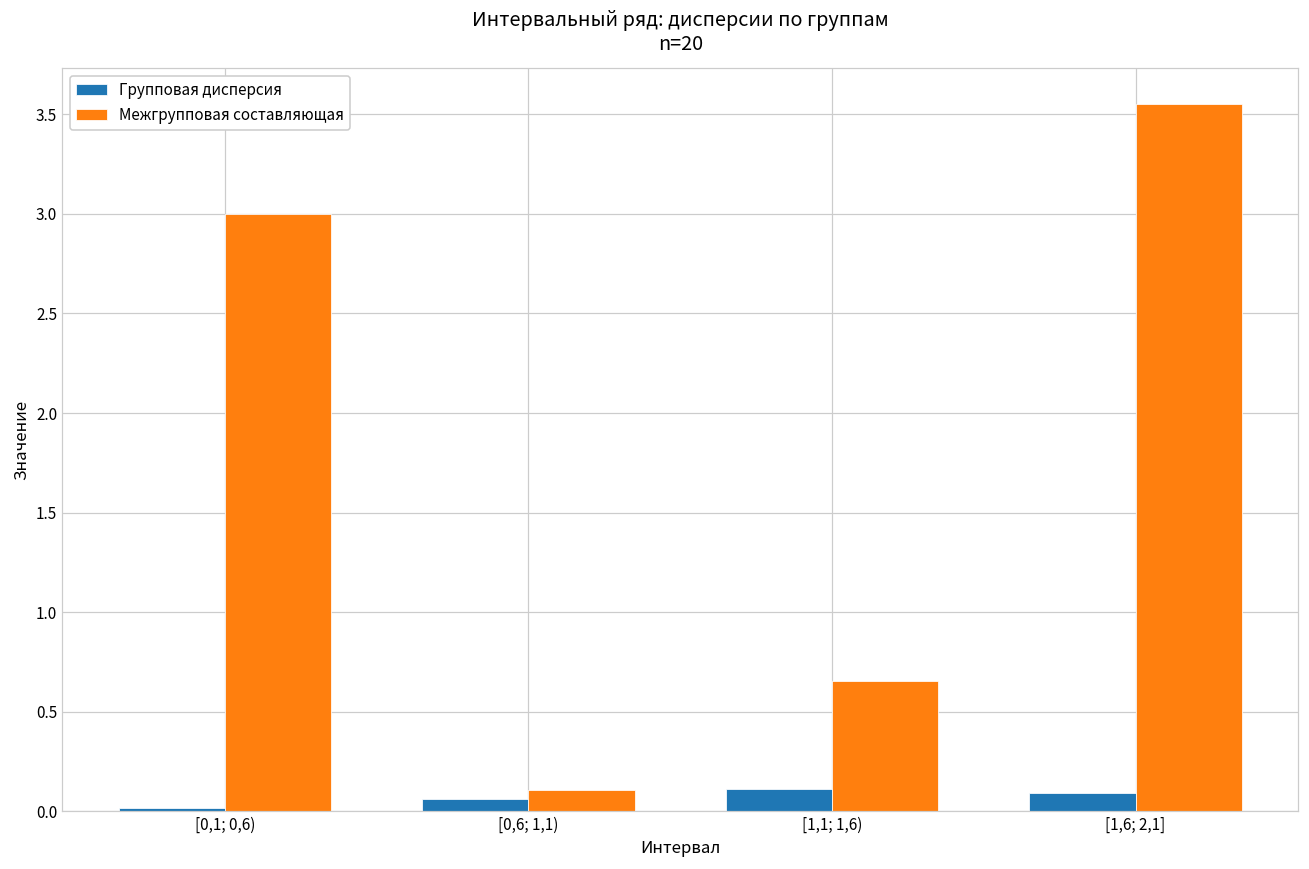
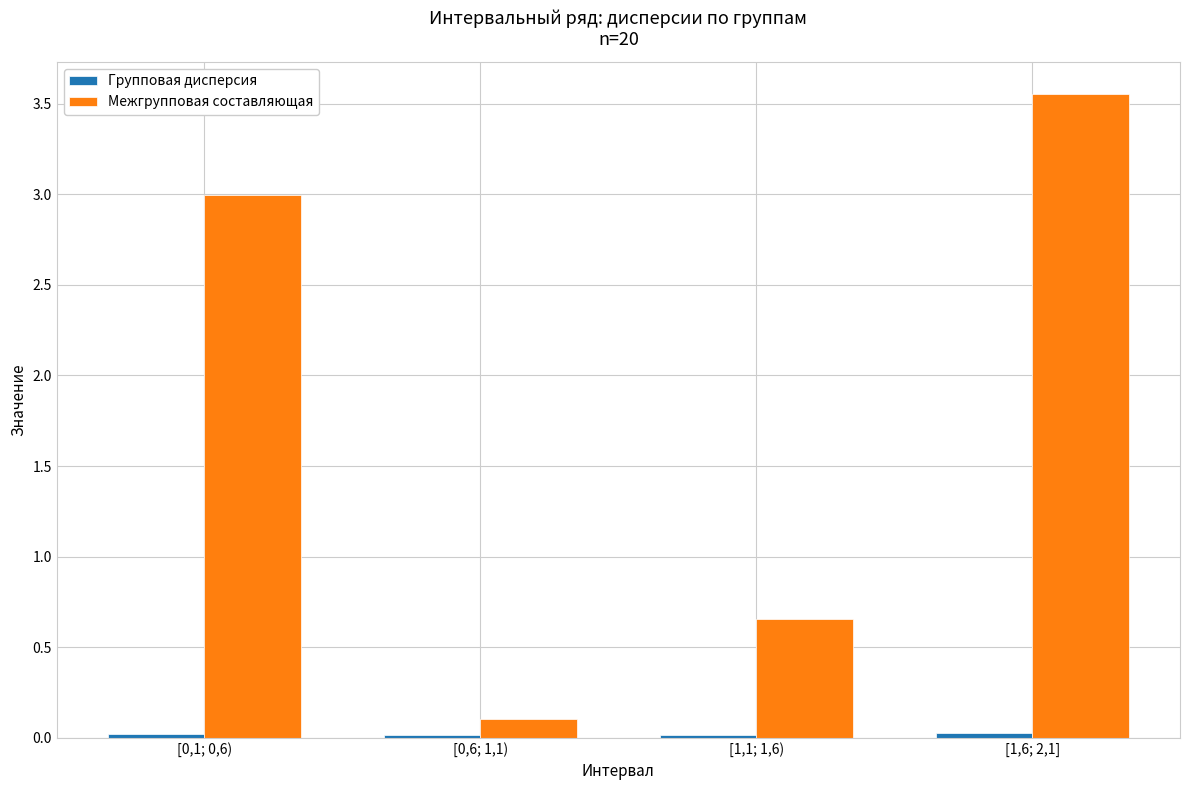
  {
    "Групповая дисперсия": {
      "[0,1; 0,6)": 0.02,
-     "[0,6; 1,1)": 0.06,
-     "[1,1; 1,6)": 0.12,
-     "[1,6; 2,1]": 0.09
+     "[0,6; 1,1)": 0.01,
+     "[1,1; 1,6)": 0.02,
+     "[1,6; 2,1]": 0.03
    },
    "Межгрупповая составляющая": {
      "[0,1; 0,6)": 3.00,
      "[0,6; 1,1)": 0.11,
      "[1,1; 1,6)": 0.66,
      "[1,6; 2,1]": 3.55
    }
  }
